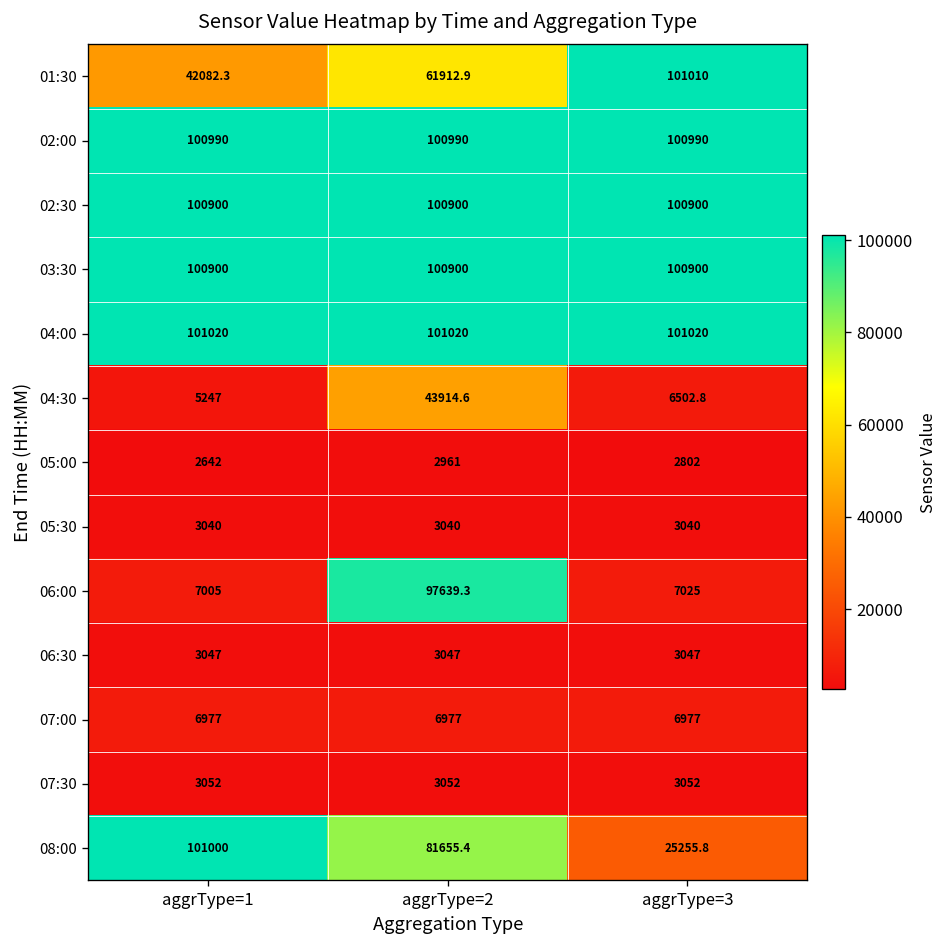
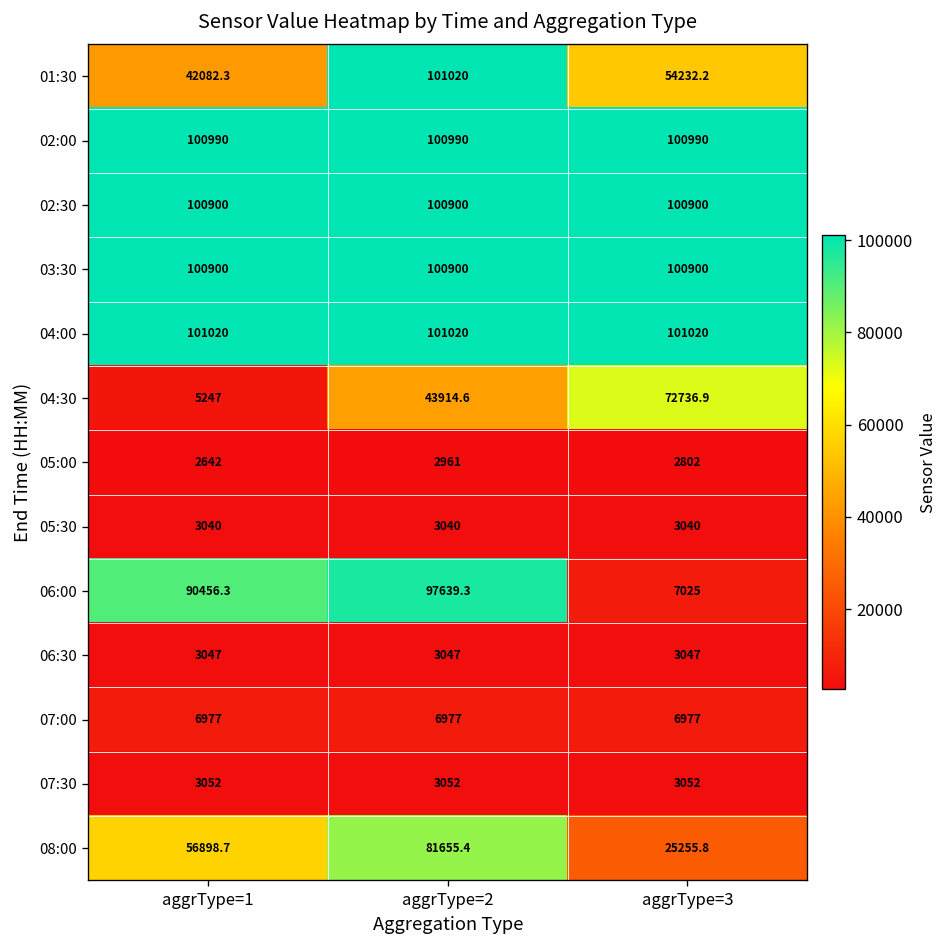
  {
    "01:30": {
      "aggrType=1": 42082.3,
-     "aggrType=2": 61912.9,
-     "aggrType=3": 101010
+     "aggrType=2": 101020,
+     "aggrType=3": 54232.2
    },
    "02:00": {
      "aggrType=1": 100990,
      "aggrType=2": 100990,
      "aggrType=3": 100990
    },
    "02:30": {
      "aggrType=1": 100900,
      "aggrType=2": 100900,
      "aggrType=3": 100900
    },
    "03:30": {
      "aggrType=1": 100900,
      "aggrType=2": 100900,
      "aggrType=3": 100900
    },
    "04:00": {
      "aggrType=1": 101020,
      "aggrType=2": 101020,
      "aggrType=3": 101020
    },
    "04:30": {
      "aggrType=1": 5247,
      "aggrType=2": 43914.6,
-     "aggrType=3": 6502.8
+     "aggrType=3": 72736.9
    },
    "05:00": {
      "aggrType=1": 2642,
      "aggrType=2": 2961,
      "aggrType=3": 2802
    },
    "05:30": {
      "aggrType=1": 3040,
      "aggrType=2": 3040,
      "aggrType=3": 3040
    },
    "06:00": {
-     "aggrType=1": 7005,
+     "aggrType=1": 90456.3,
      "aggrType=2": 97639.3,
      "aggrType=3": 7025
    },
    "06:30": {
      "aggrType=1": 3047,
      "aggrType=2": 3047,
      "aggrType=3": 3047
    },
    "07:00": {
      "aggrType=1": 6977,
      "aggrType=2": 6977,
      "aggrType=3": 6977
    },
    "07:30": {
      "aggrType=1": 3052,
      "aggrType=2": 3052,
      "aggrType=3": 3052
    },
    "08:00": {
-     "aggrType=1": 101000,
+     "aggrType=1": 56898.7,
      "aggrType=2": 81655.4,
      "aggrType=3": 25255.8
    }
  }
